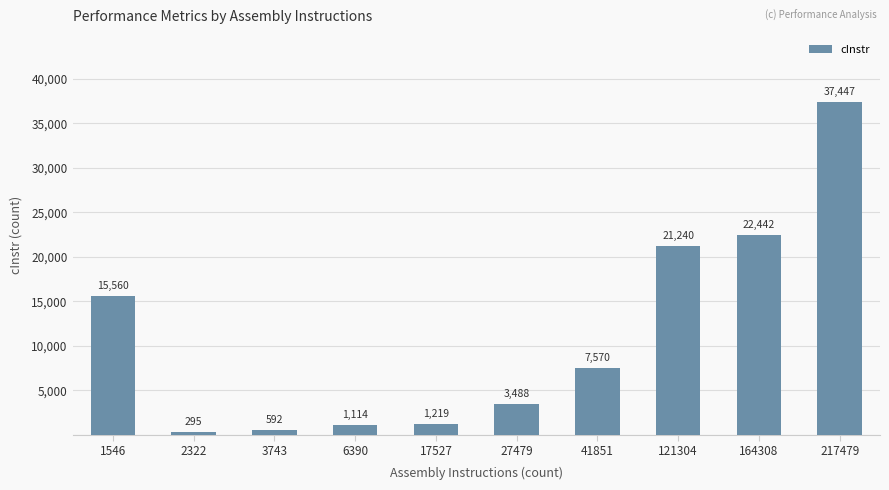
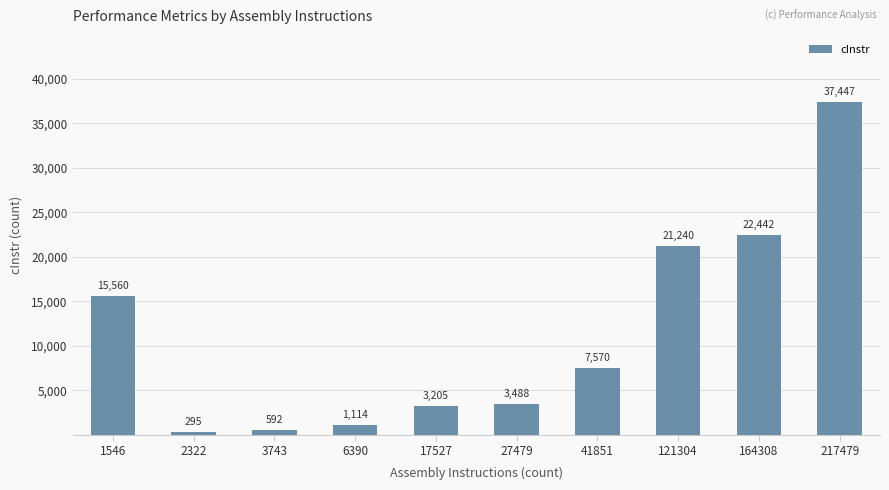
  {
    "1546": "15,560",
    "2322": "295",
    "3743": "592",
    "6390": "1,114",
-   "17527": "1,219",
+   "17527": "3,205",
    "27479": "3,488",
    "41851": "7,570",
    "121304": "21,240",
    "164308": "22,442",
    "217479": "37,447"
  }
